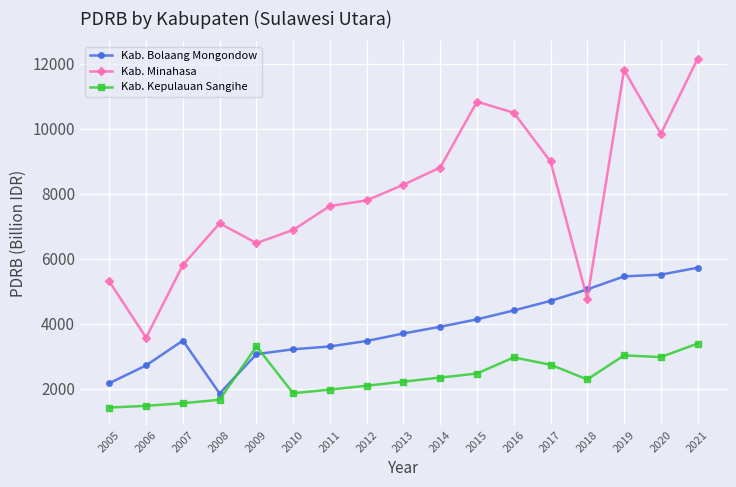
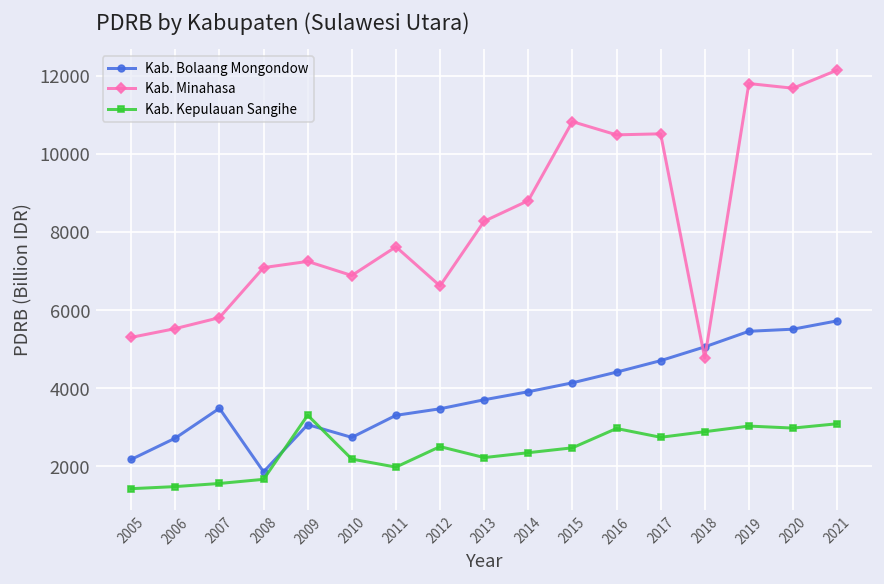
  {
    "Kab. Bolaang Mongondow": {
      "2005": 2200,
      "2006": 2700,
      "2007": 3500,
      "2008": 1900,
      "2009": 3100,
-     "2010": 3200,
+     "2010": 2700,
      "2011": 3300,
      "2012": 3500,
      "2013": 3700,
      "2014": 3900,
      "2015": 4100,
      "2016": 4400,
      "2017": 4700,
      "2018": 5100,
      "2019": 5500,
      "2020": 5500,
      "2021": 5700
    },
    "Kab. Minahasa": {
      "2005": 5300,
-     "2006": 3600,
+     "2006": 5500,
      "2007": 5800,
      "2008": 7100,
-     "2009": 6500,
+     "2009": 7200,
      "2010": 6900,
      "2011": 7600,
-     "2012": 7800,
+     "2012": 6600,
      "2013": 8300,
      "2014": 8800,
      "2015": 10800,
      "2016": 10500,
-     "2017": 9000,
+     "2017": 10500,
      "2018": 4800,
      "2019": 11800,
-     "2020": 9800,
+     "2020": 11700,
      "2021": 12100
    },
    "Kab. Kepulauan Sangihe": {
      "2005": 1400,
      "2006": 1500,
      "2007": 1600,
      "2008": 1700,
      "2009": 3300,
-     "2010": 1900,
+     "2010": 2200,
      "2011": 2000,
-     "2012": 2100,
+     "2012": 2500,
      "2013": 2200,
      "2014": 2300,
      "2015": 2500,
      "2016": 3000,
      "2017": 2700,
-     "2018": 2300,
+     "2018": 2900,
      "2019": 3000,
      "2020": 3000,
-     "2021": 3400
+     "2021": 3100
    }
  }
